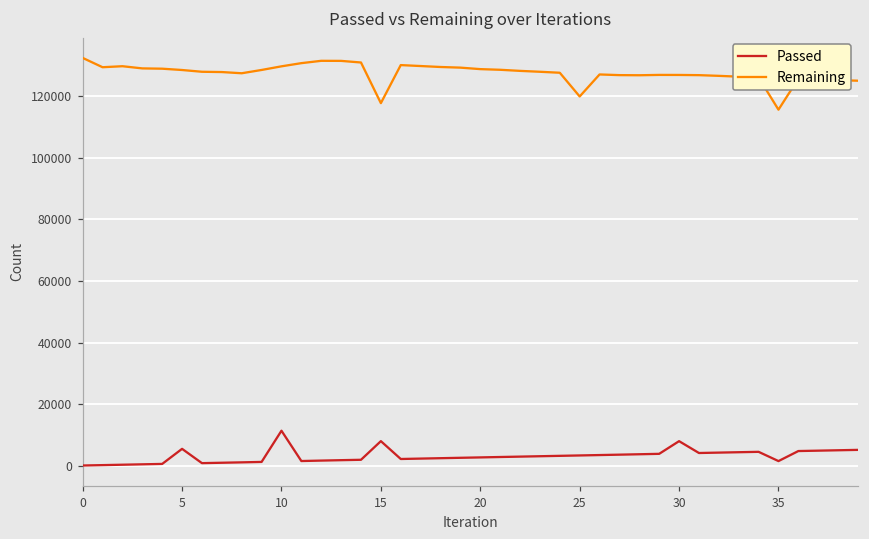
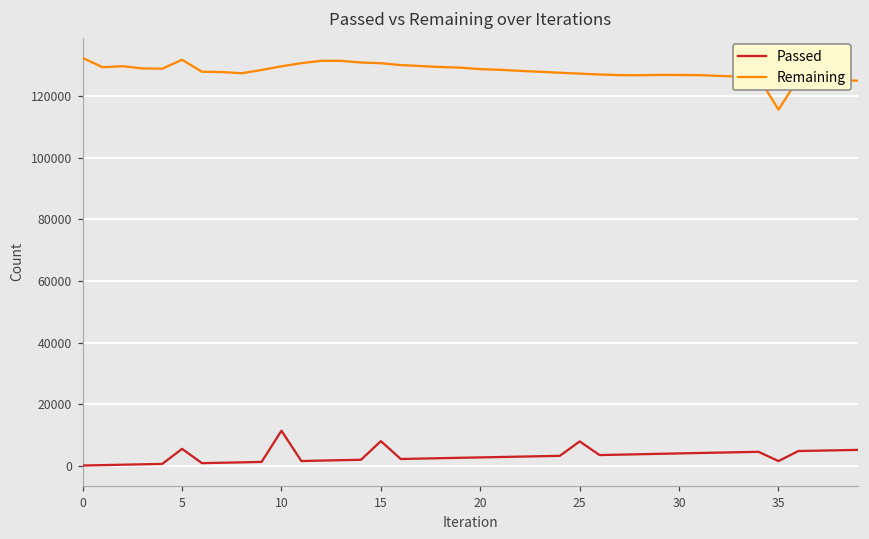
  {
    "Passed": {
      "0": 0,
      "5": 6000,
      "10": 11000,
      "15": 8000,
      "20": 3000,
-     "25": 3000,
-     "30": 8000,
+     "25": 8000,
+     "30": 4000,
      "35": 2000
    },
    "Remaining": {
      "0": 132000,
-     "5": 128000,
+     "5": 132000,
      "10": 130000,
-     "15": 118000,
+     "15": 131000,
      "20": 129000,
-     "25": 120000,
+     "25": 127000,
      "30": 127000,
      "35": 116000
    }
  }
